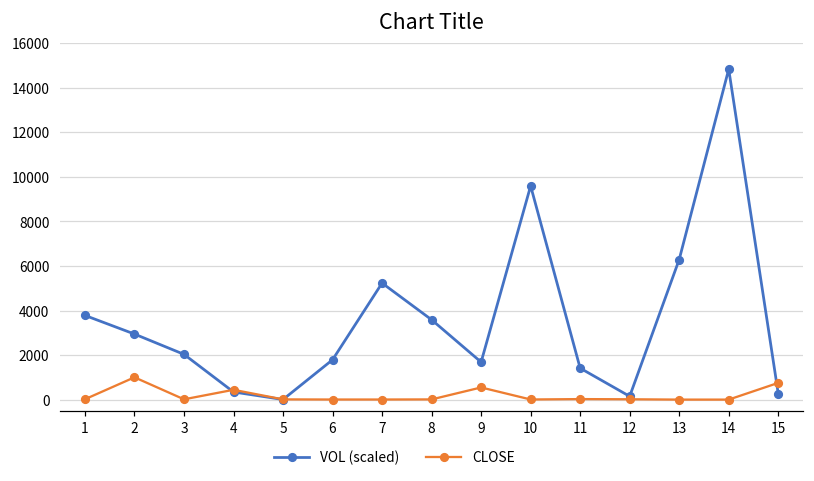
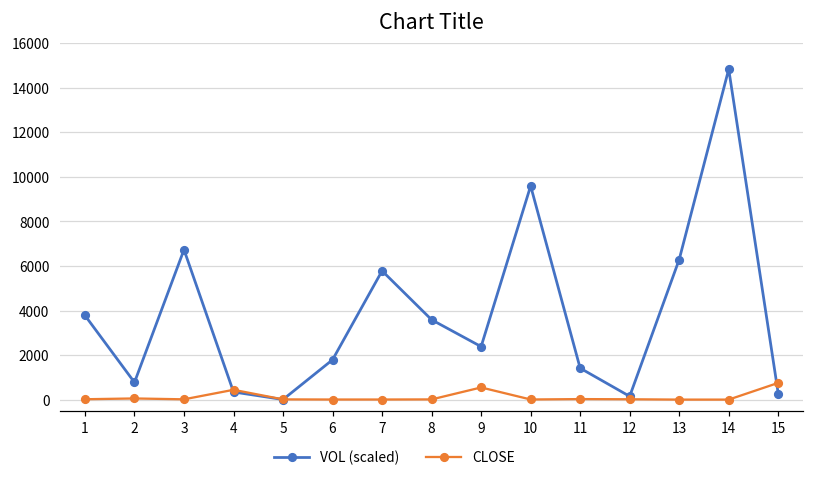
  {
    "VOL (scaled)": {
      "1": 3800,
-     "2": 2900,
-     "3": 2000,
+     "2": 800,
+     "3": 6700,
      "6": 1800,
-     "7": 5200,
+     "7": 5800,
      "8": 3600,
-     "9": 1700,
+     "9": 2400,
      "10": 9600,
      "11": 1400,
      "12": 100,
      "13": 6300,
      "14": 14800,
      "15": 300
    },
    "CLOSE": {
      "1": 0,
-     "2": 1000,
+     "2": 100,
      "3": 0,
      "6": 0,
      "7": 0,
      "8": 0,
      "9": 500,
      "10": 0,
      "11": 0,
      "12": 0,
      "13": 0,
      "14": 0,
      "15": 800
    }
  }
